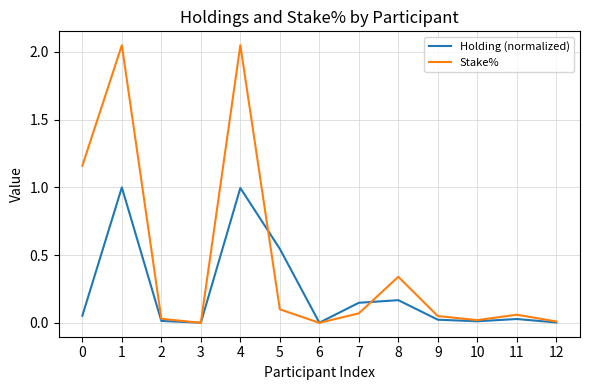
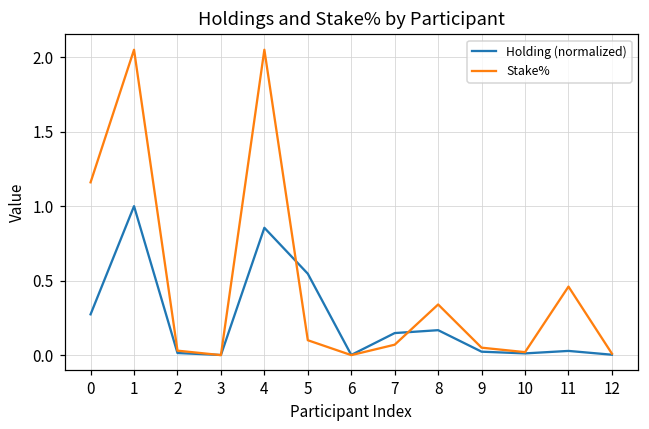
  {
    "Holding (normalized)": {
-     "0": 0.05,
+     "0": 0.27,
      "1": 1.00,
-     "4": 1.00,
+     "4": 0.85,
      "5": 0.55,
      "7": 0.15,
      "8": 0.17,
      "9": 0.02,
      "11": 0.03
    },
    "Stake%": {
      "0": 1.16,
      "1": 2.05,
      "4": 2.05,
      "5": 0.10,
      "7": 0.07,
      "8": 0.34,
      "9": 0.05,
-     "11": 0.06
+     "11": 0.46
    }
  }
